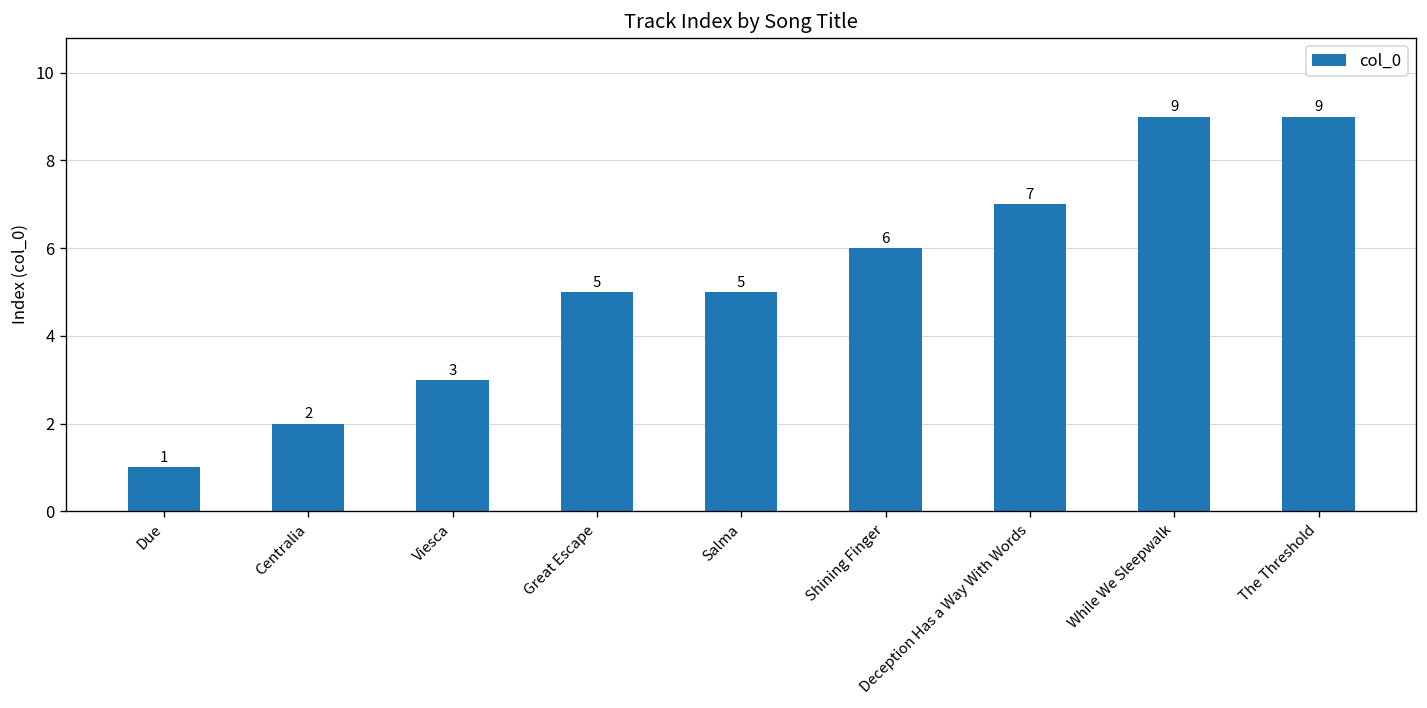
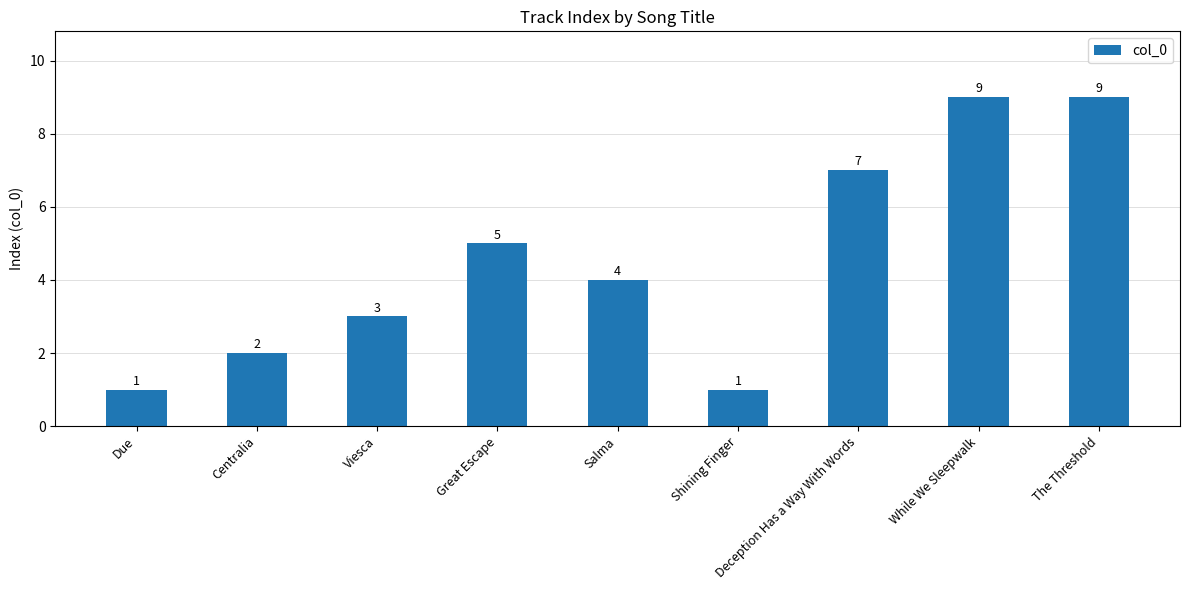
  {
    "Due": 1,
    "Centralia": 2,
    "Viesca": 3,
    "Great Escape": 5,
-   "Salma": 5,
-   "Shining Finger": 6,
+   "Salma": 4,
+   "Shining Finger": 1,
    "Deception Has a Way With Words": 7,
    "While We Sleepwalk": 9,
    "The Threshold": 9
  }
